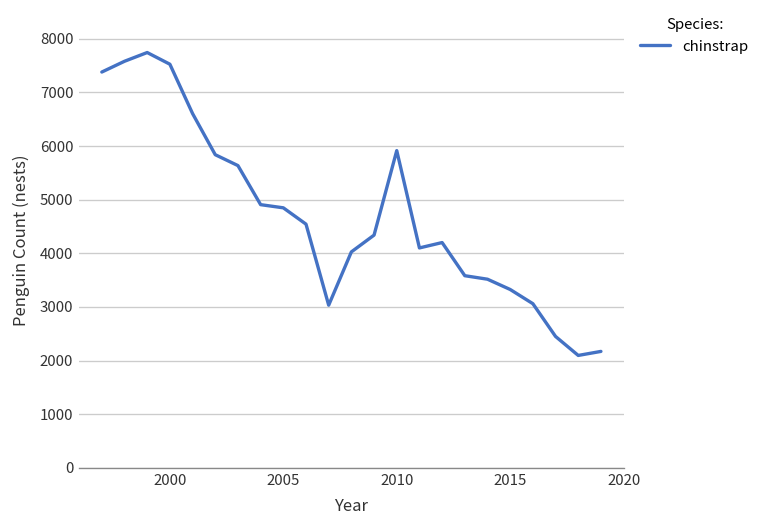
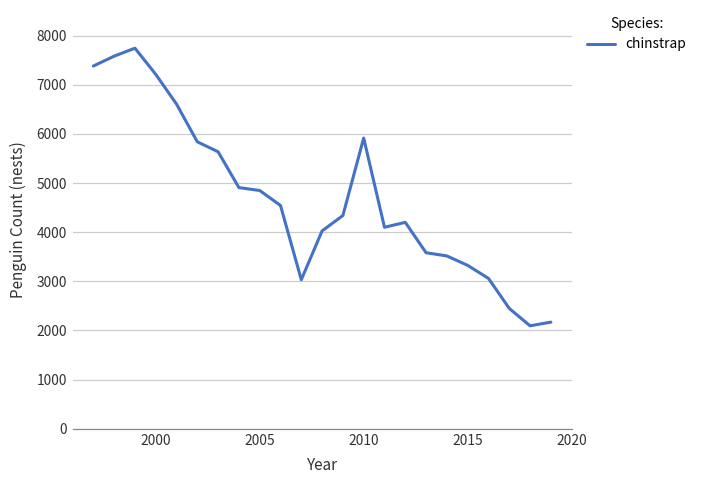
  {
-   "2000": 7500,
+   "2000": 7200,
    "2005": 4800,
    "2010": 5900,
    "2015": 3300
  }
